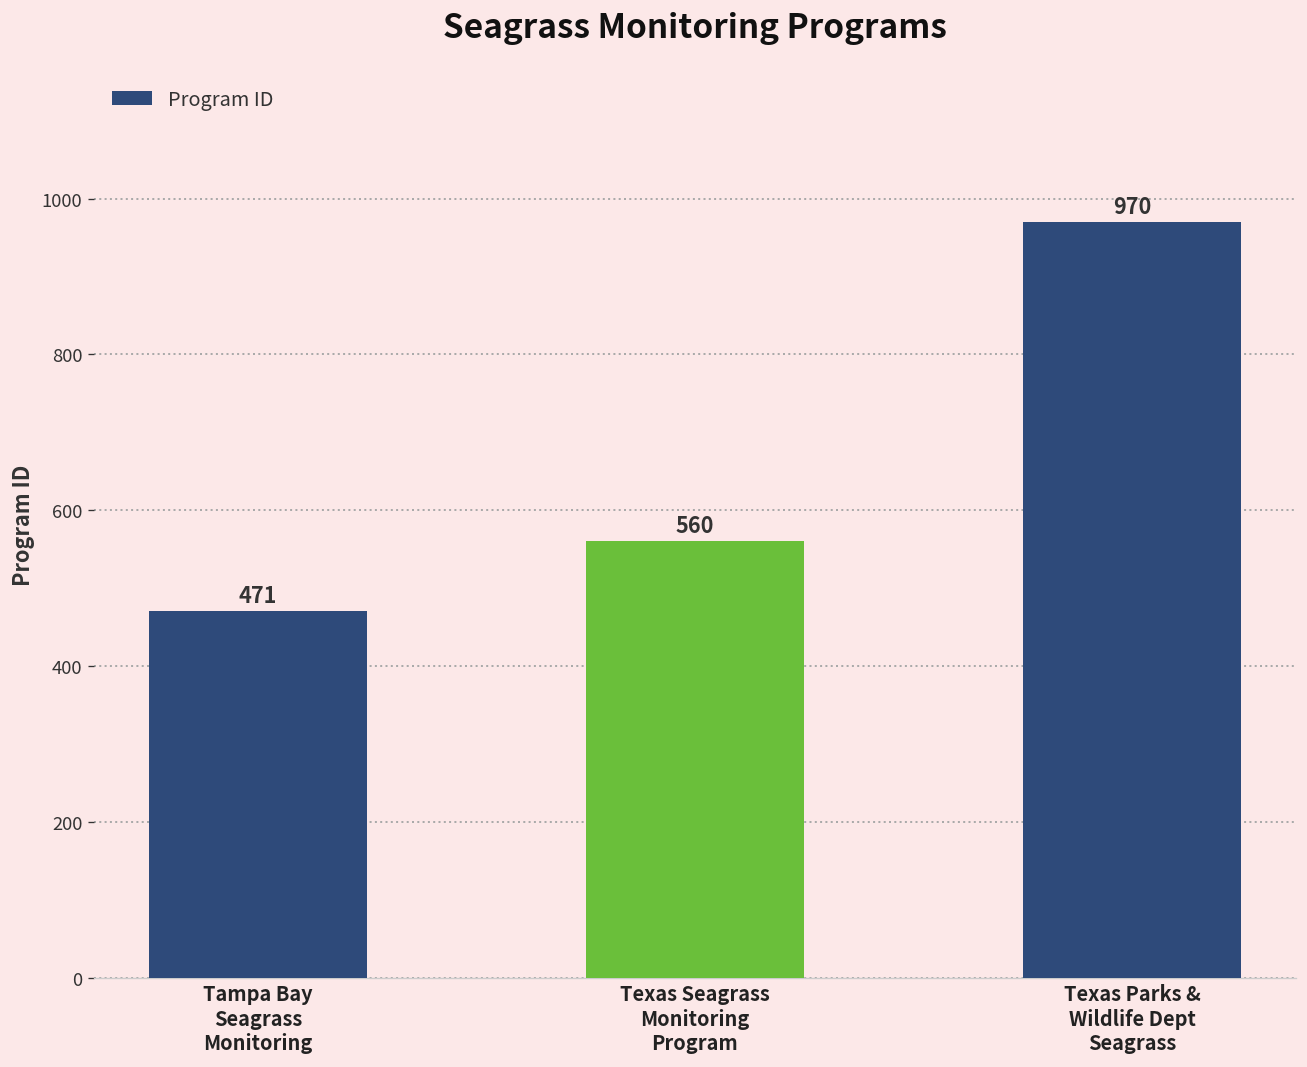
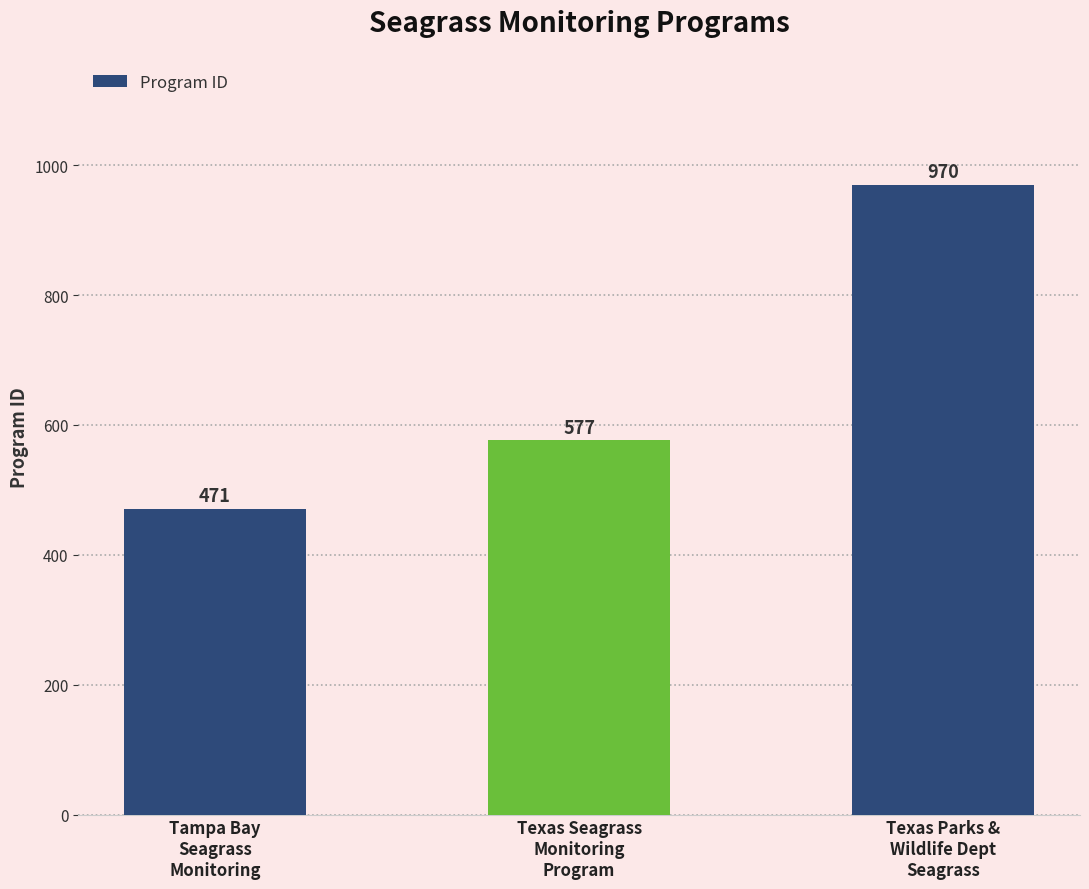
  {
    "Tampa Bay Seagrass Monitoring": 471,
-   "Texas Seagrass Monitoring Program": 560,
+   "Texas Seagrass Monitoring Program": 577,
    "Texas Parks & Wildlife Dept Seagrass": 970
  }
